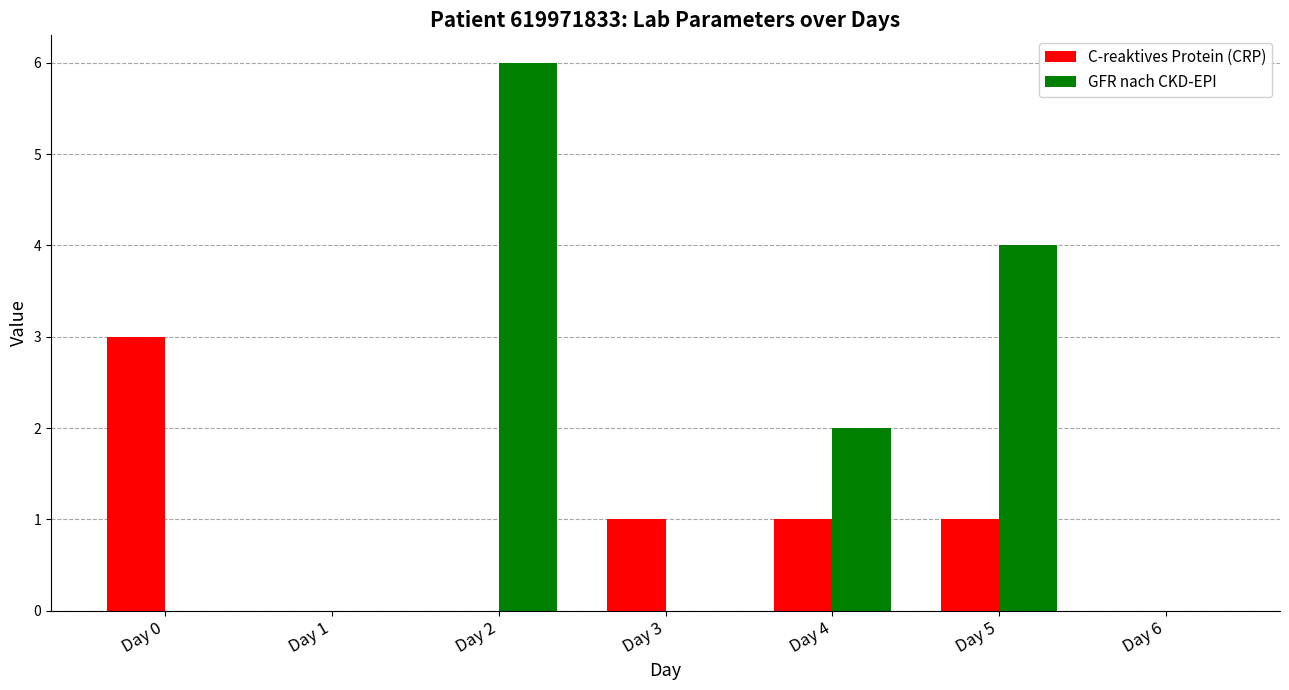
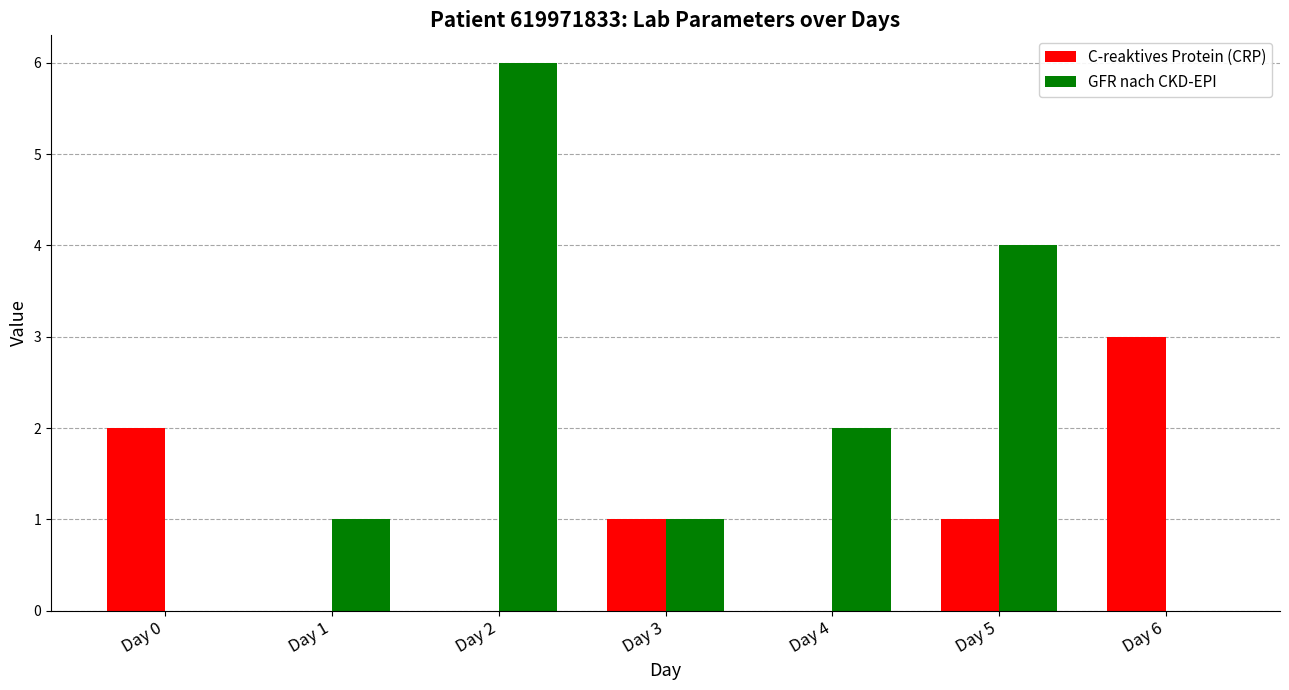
  {
    "C-reaktives Protein (CRP)": {
-     "Day 0": 3,
+     "Day 0": 2,
      "Day 1": 0,
      "Day 2": 0,
      "Day 3": 1,
-     "Day 4": 1,
+     "Day 4": 0,
      "Day 5": 1,
-     "Day 6": 0
+     "Day 6": 3
    },
    "GFR nach CKD-EPI": {
      "Day 0": 0,
-     "Day 1": 0,
+     "Day 1": 1,
      "Day 2": 6,
-     "Day 3": 0,
+     "Day 3": 1,
      "Day 4": 2,
      "Day 5": 4,
      "Day 6": 0
    }
  }
